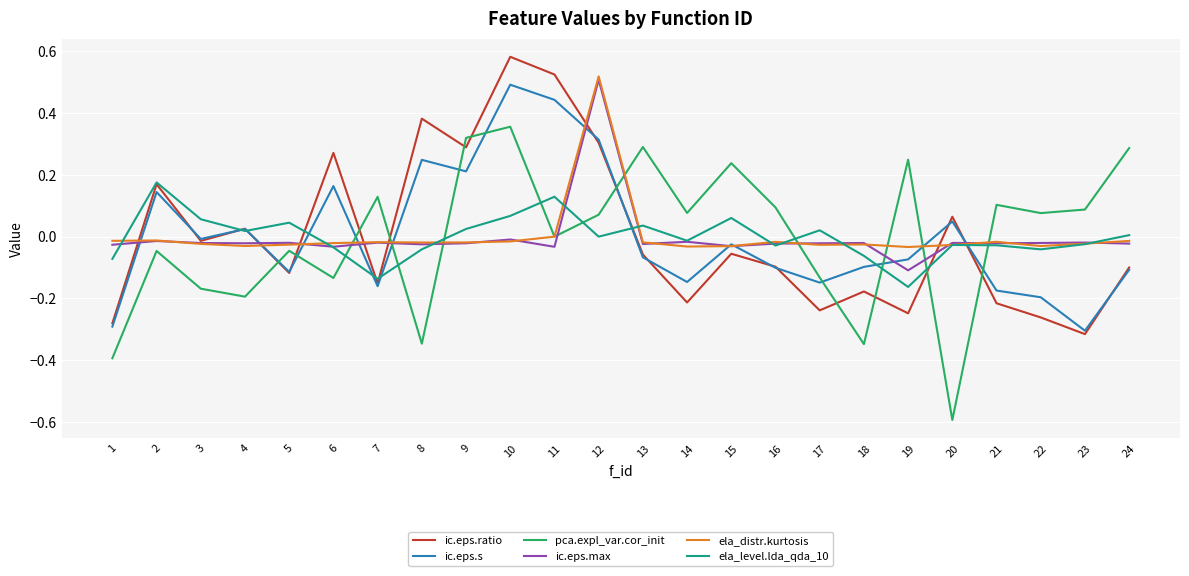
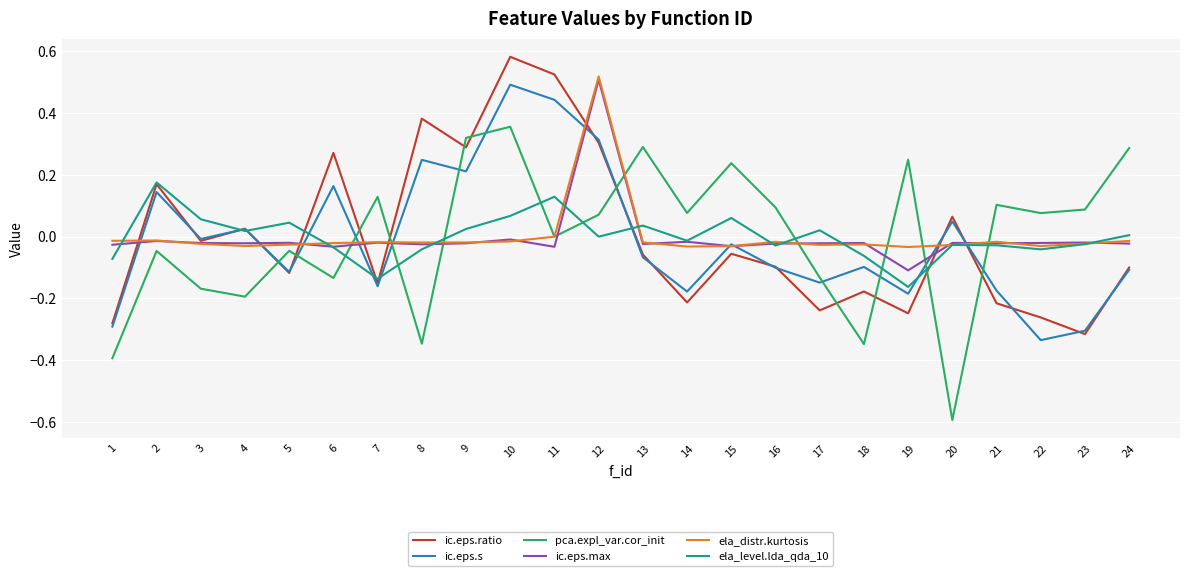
  {
    "ic.eps.ratio": {
      "1": -0.28,
      "6": 0.27,
      "7": -0.15,
      "8": 0.38,
      "9": 0.29,
      "10": 0.58,
      "11": 0.52,
      "12": 0.30,
      "13": -0.06,
      "14": -0.21,
      "15": -0.06,
      "17": -0.24,
      "18": -0.18,
      "19": -0.25,
      "20": 0.06,
      "21": -0.22,
      "22": -0.26,
      "23": -0.32
    },
    "ic.eps.s": {
      "1": -0.29,
      "2": 0.14,
      "6": 0.16,
      "7": -0.16,
      "8": 0.25,
      "9": 0.21,
      "10": 0.49,
      "11": 0.44,
      "12": 0.31,
      "13": -0.07,
-     "14": -0.15,
+     "14": -0.18,
      "17": -0.15,
      "18": -0.10,
-     "19": -0.07,
+     "19": -0.18,
      "20": 0.05,
      "21": -0.17,
-     "22": -0.20,
+     "22": -0.33,
      "23": -0.30
    },
    "ic.eps.max": {
      "1": -0.03,
      "4": -0.02,
      "11": -0.03,
      "12": 0.51,
      "19": -0.11,
      "22": -0.02,
      "24": -0.02
    },
    "ela_distr.kurtosis": {
      "1": -0.01,
      "4": -0.03,
      "6": -0.02,
      "12": 0.52,
      "14": -0.03,
      "19": -0.03,
      "22": -0.03,
      "24": -0.01
    }
  }
